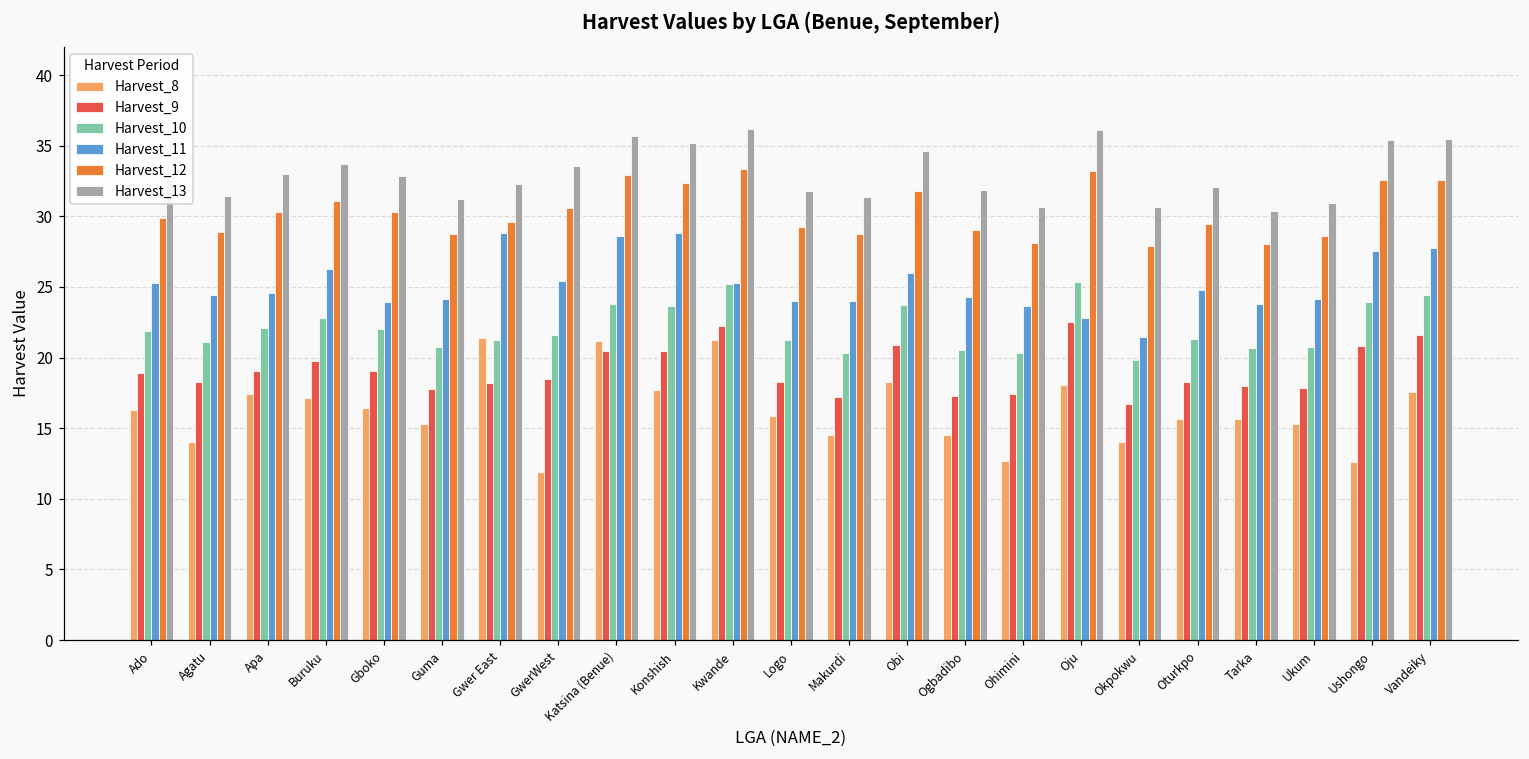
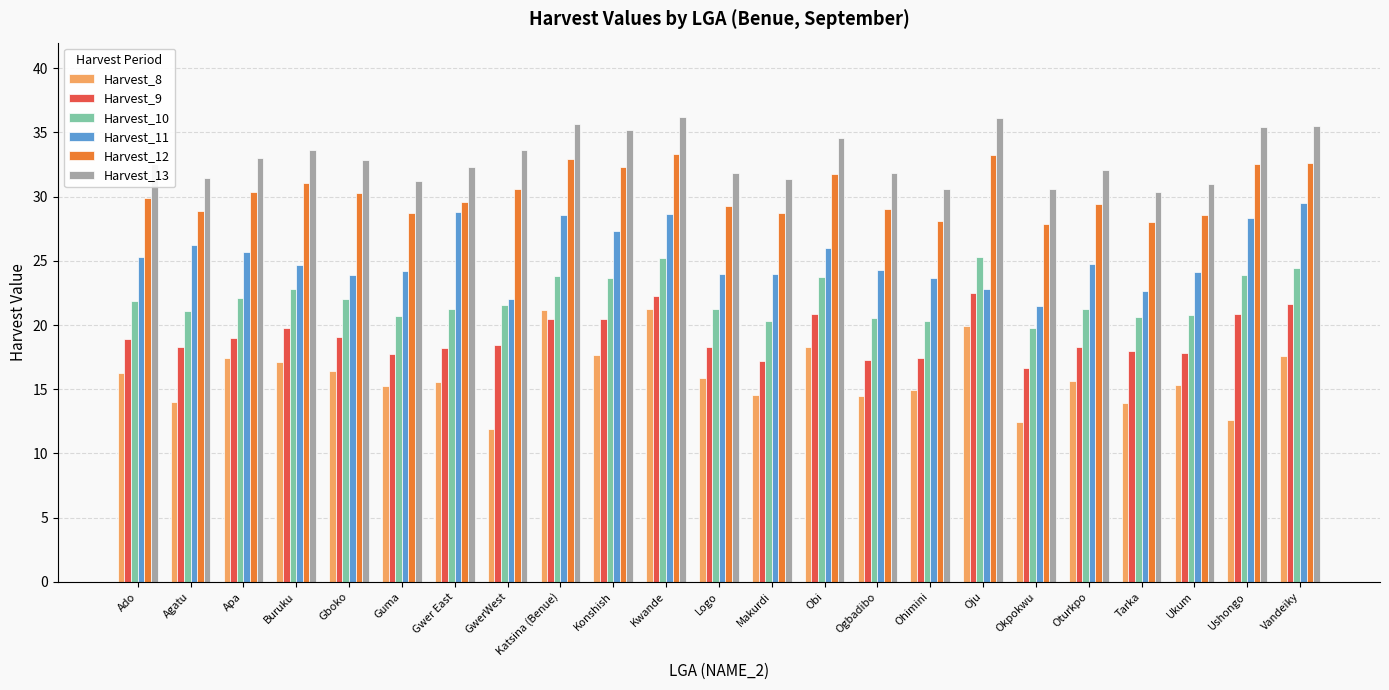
  {
    "Harvest_8": {
      "Ado": 16.3,
      "Agatu": 14.0,
      "Apa": 17.4,
      "Buruku": 17.1,
      "Gboko": 16.4,
      "Guma": 15.3,
-     "Gwer East": 21.4,
+     "Gwer East": 15.5,
      "GwerWest": 11.9,
      "Katsina (Benue)": 21.2,
      "Konshish": 17.7,
      "Kwande": 21.2,
      "Logo": 15.9,
      "Makurdi": 14.6,
      "Obi": 18.3,
      "Ogbadibo": 14.5,
-     "Ohimini": 12.7,
-     "Oju": 18.1,
-     "Okpokwu": 14.0,
+     "Ohimini": 14.9,
+     "Oju": 19.9,
+     "Okpokwu": 12.5,
      "Oturkpo": 15.6,
-     "Tarka": 15.6,
+     "Tarka": 13.9,
      "Ukum": 15.3,
      "Ushongo": 12.6,
      "Vandeiky": 17.6
    },
    "Harvest_11": {
      "Ado": 25.3,
-     "Agatu": 24.4,
-     "Apa": 24.6,
-     "Buruku": 26.3,
+     "Agatu": 26.3,
+     "Apa": 25.7,
+     "Buruku": 24.7,
      "Gboko": 23.9,
      "Guma": 24.2,
      "Gwer East": 28.8,
-     "GwerWest": 25.4,
+     "GwerWest": 22.0,
      "Katsina (Benue)": 28.6,
-     "Konshish": 28.8,
-     "Kwande": 25.3,
+     "Konshish": 27.3,
+     "Kwande": 28.6,
      "Logo": 24.0,
      "Makurdi": 24.0,
      "Obi": 26.0,
      "Ogbadibo": 24.3,
      "Ohimini": 23.6,
      "Oju": 22.8,
      "Okpokwu": 21.5,
      "Oturkpo": 24.8,
-     "Tarka": 23.8,
+     "Tarka": 22.6,
      "Ukum": 24.1,
-     "Ushongo": 27.5,
-     "Vandeiky": 27.8
+     "Ushongo": 28.3,
+     "Vandeiky": 29.5
    }
  }
